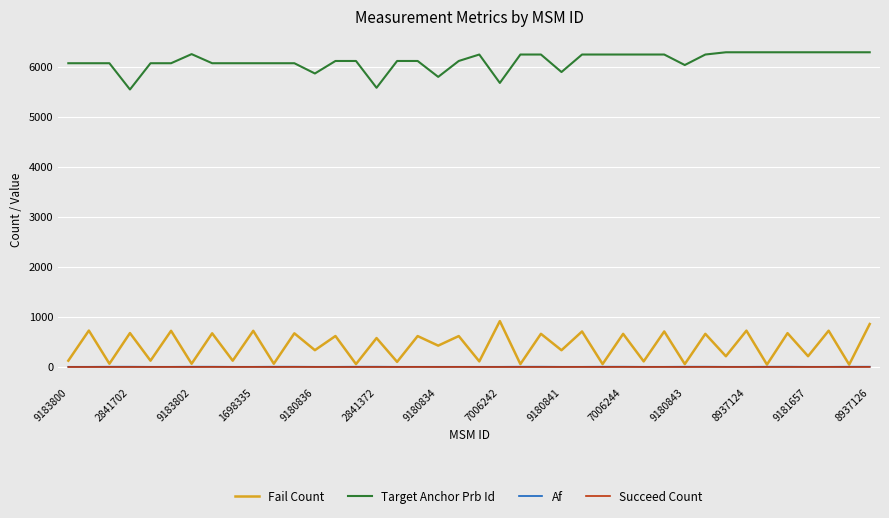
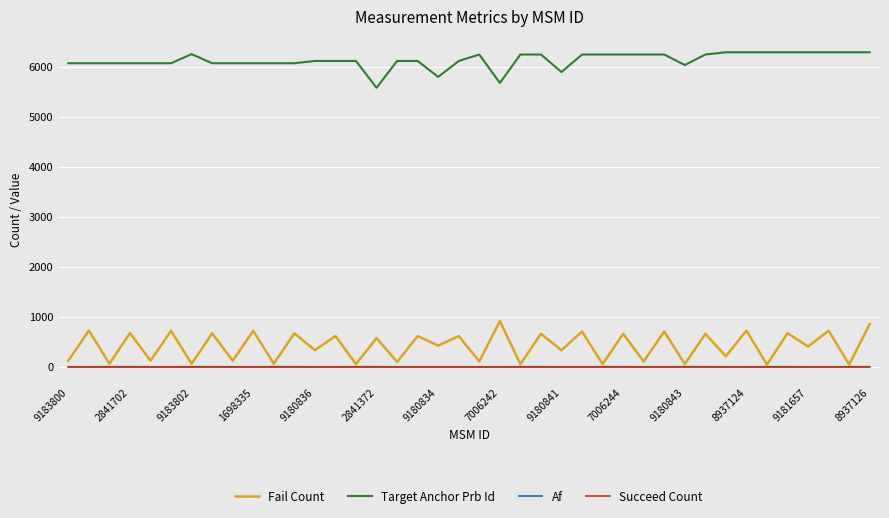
  {
    "Fail Count": {
      "9183800": 100,
      "2841702": 700,
      "9183802": 100,
      "1698335": 700,
      "9180836": 300,
      "2841372": 600,
      "9180834": 400,
      "7006242": 900,
      "9180841": 300,
      "7006244": 700,
      "9180843": 100,
      "8937124": 700,
-     "9181657": 200,
+     "9181657": 400,
      "8937126": 900
    },
    "Target Anchor Prb Id": {
      "9183800": 6100,
-     "2841702": 5500,
+     "2841702": 6100,
      "9183802": 6300,
      "1698335": 6100,
-     "9180836": 5900,
+     "9180836": 6100,
      "2841372": 5600,
      "9180834": 5800,
      "7006242": 5700,
      "9180841": 5900,
      "7006244": 6200,
      "9180843": 6000,
      "8937124": 6300,
      "9181657": 6300,
      "8937126": 6300
    },
    "Succeed Count": {
      "9183800": 0,
      "2841702": 0,
      "9183802": 0,
      "1698335": 0,
      "9180836": 0,
      "2841372": 0,
      "9180834": 0,
      "7006242": 0,
      "9180841": 0,
      "7006244": 0,
      "9180843": 0,
      "8937124": 0,
      "9181657": 0,
      "8937126": 0
    }
  }
